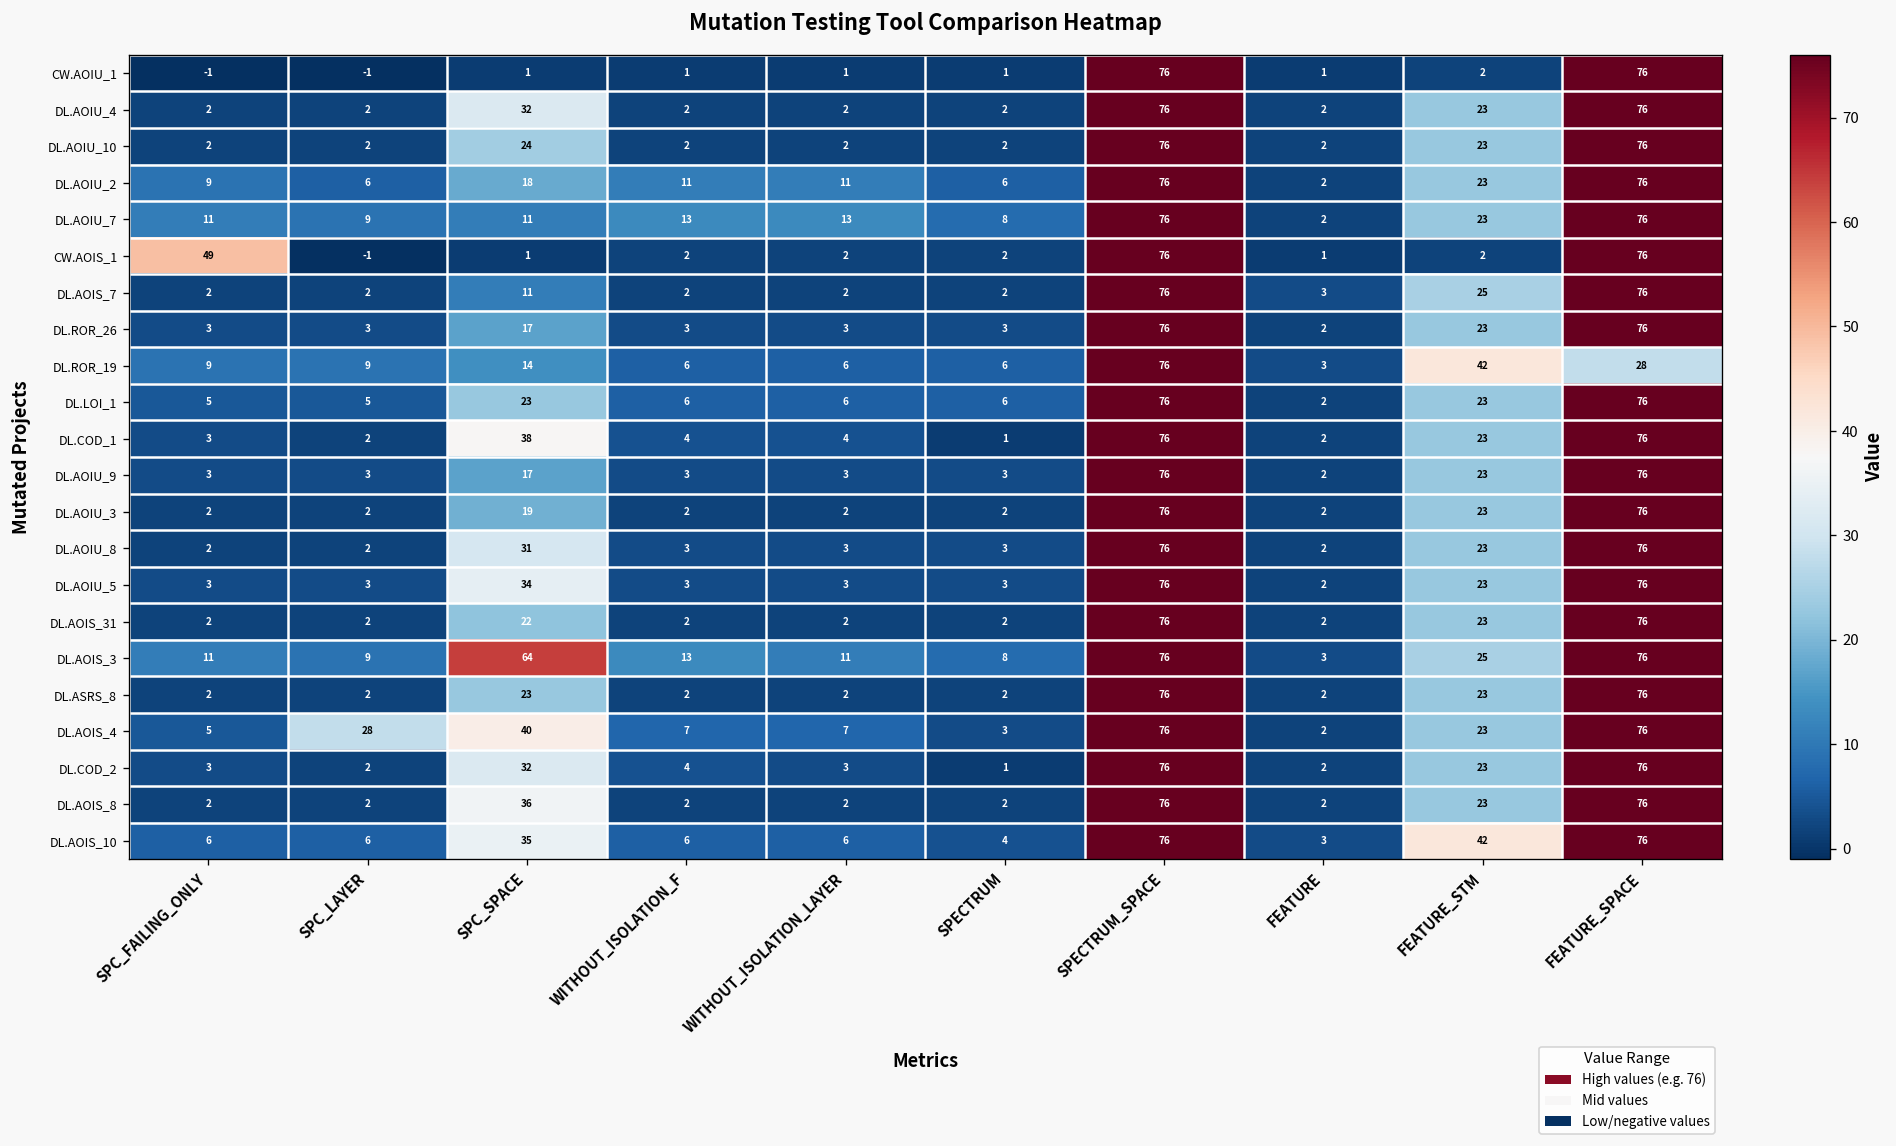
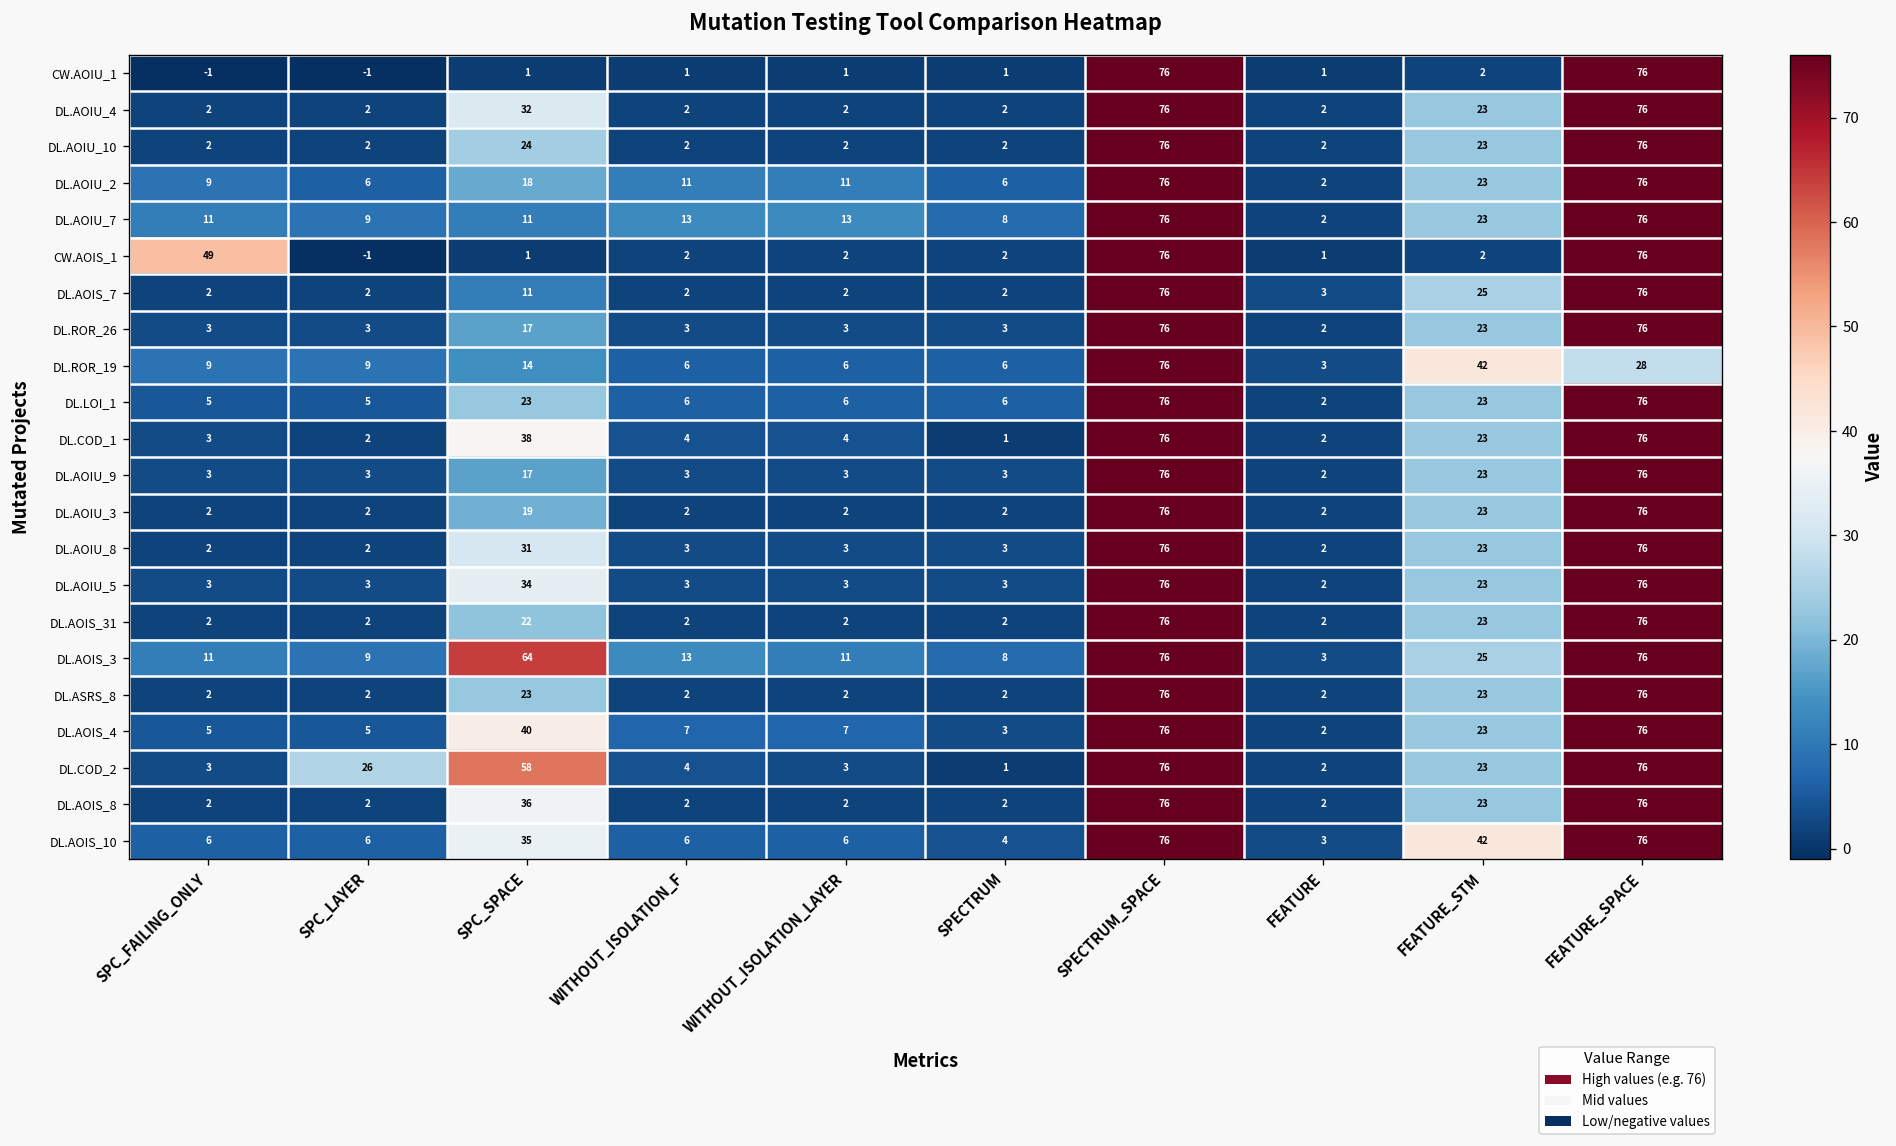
  {
    "DL.AOIS_4": {
      "SPC_FAILING_ONLY": 5,
-     "SPC_LAYER": 28,
+     "SPC_LAYER": 5,
      "SPC_SPACE": 40,
      "WITHOUT_ISOLATION_F": 7,
      "WITHOUT_ISOLATION_LAYER": 7,
      "SPECTRUM": 3,
      "SPECTRUM_SPACE": 76,
      "FEATURE": 2,
      "FEATURE_STM": 23,
      "FEATURE_SPACE": 76
    },
    "DL.COD_2": {
      "SPC_FAILING_ONLY": 3,
-     "SPC_LAYER": 2,
-     "SPC_SPACE": 32,
+     "SPC_LAYER": 26,
+     "SPC_SPACE": 58,
      "WITHOUT_ISOLATION_F": 4,
      "WITHOUT_ISOLATION_LAYER": 3,
      "SPECTRUM": 1,
      "SPECTRUM_SPACE": 76,
      "FEATURE": 2,
      "FEATURE_STM": 23,
      "FEATURE_SPACE": 76
    }
  }
